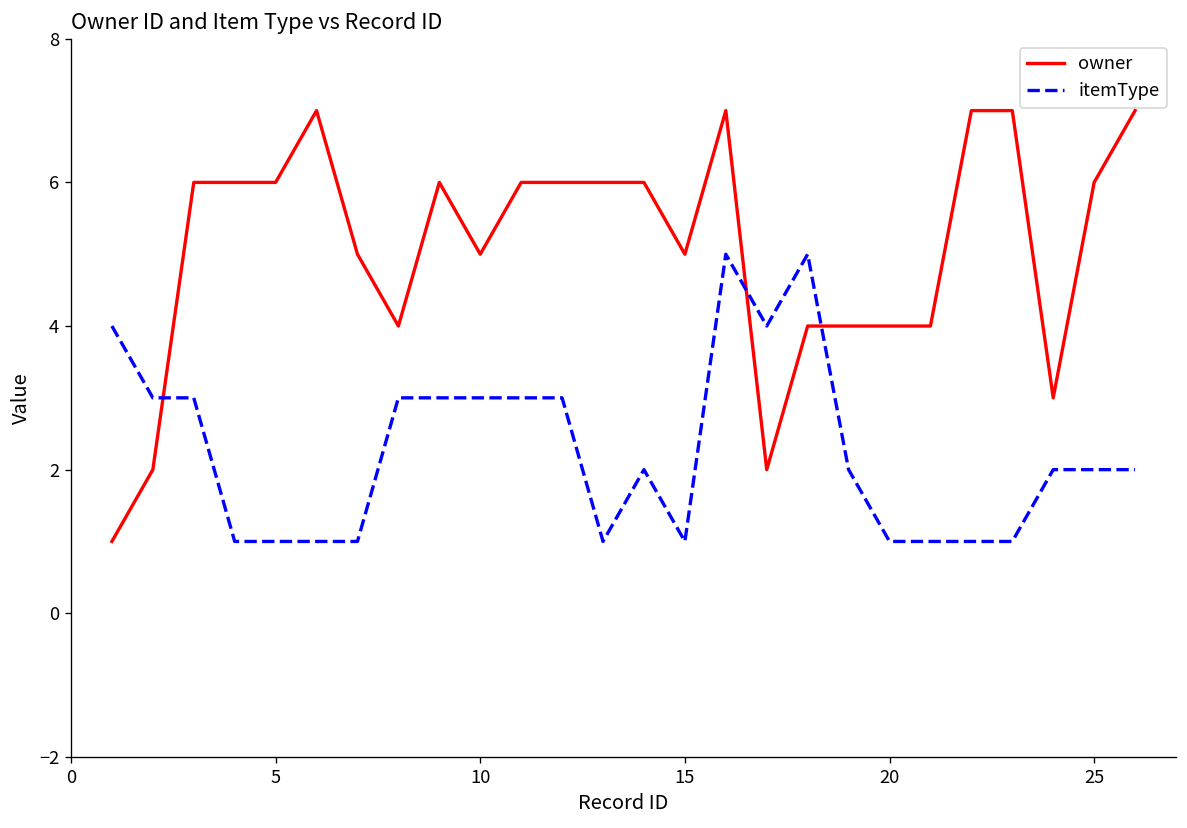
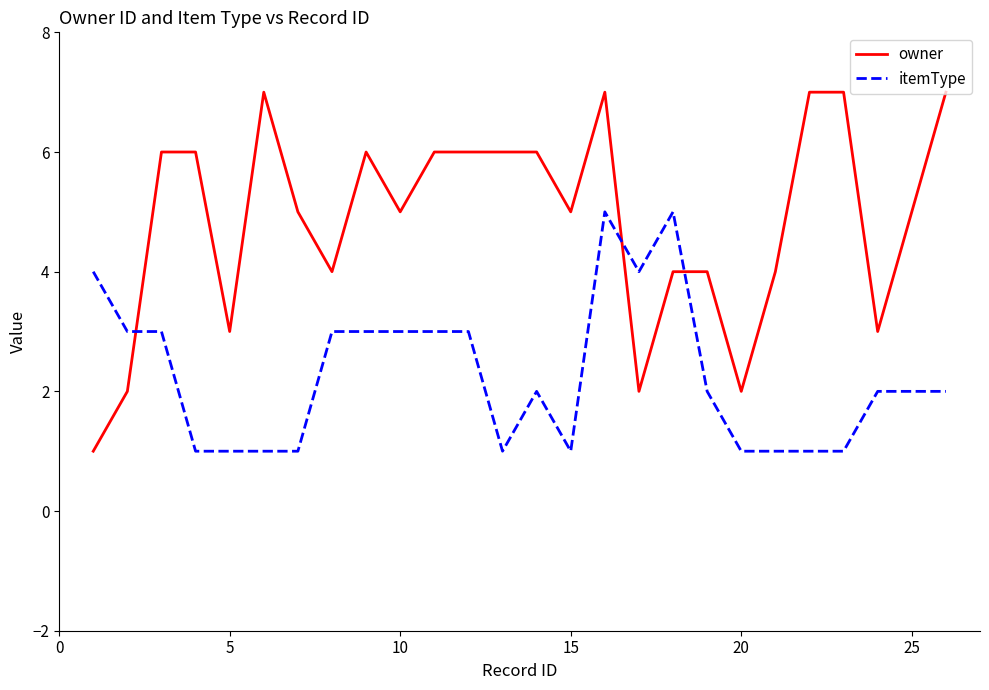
  {
    "owner": {
-     "5": 6,
+     "5": 3,
      "10": 5,
      "15": 5,
-     "20": 4,
-     "25": 6
+     "20": 2,
+     "25": 5
    },
    "itemType": {
      "5": 1,
      "10": 3,
      "15": 1,
      "20": 1,
      "25": 2
    }
  }
